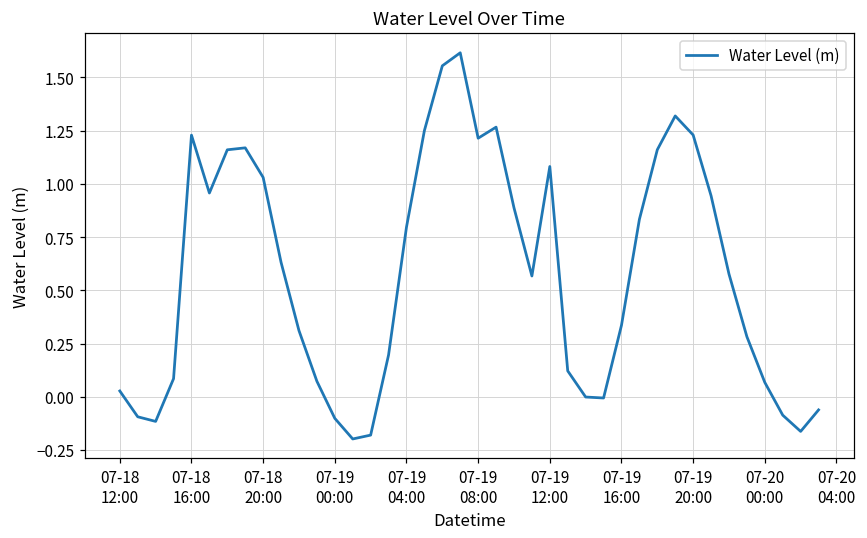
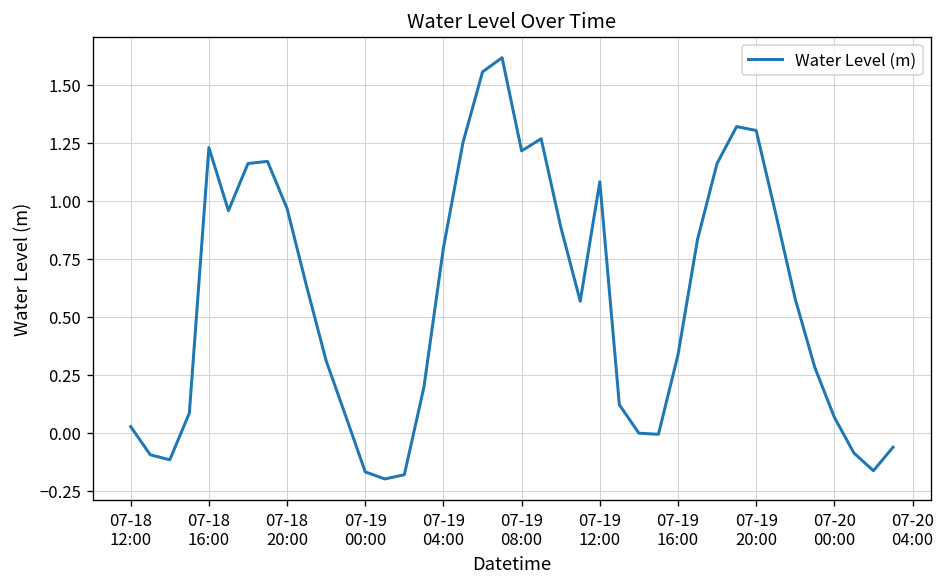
  {
    "07-18 12:00": 0.03,
    "07-18 16:00": 1.23,
-   "07-18 20:00": 1.03,
-   "07-19 00:00": -0.10,
+   "07-18 20:00": 0.97,
+   "07-19 00:00": -0.17,
    "07-19 04:00": 0.80,
    "07-19 08:00": 1.21,
    "07-19 12:00": 1.08,
    "07-19 16:00": 0.34,
-   "07-19 20:00": 1.23,
+   "07-19 20:00": 1.30,
    "07-20 00:00": 0.07
  }
